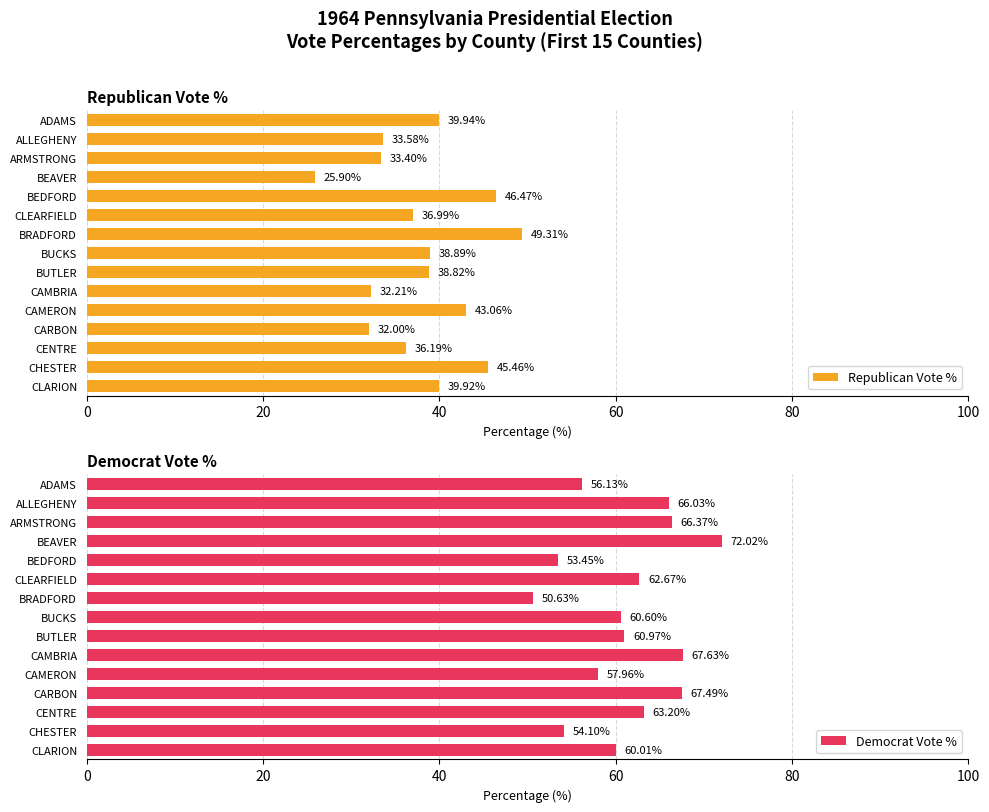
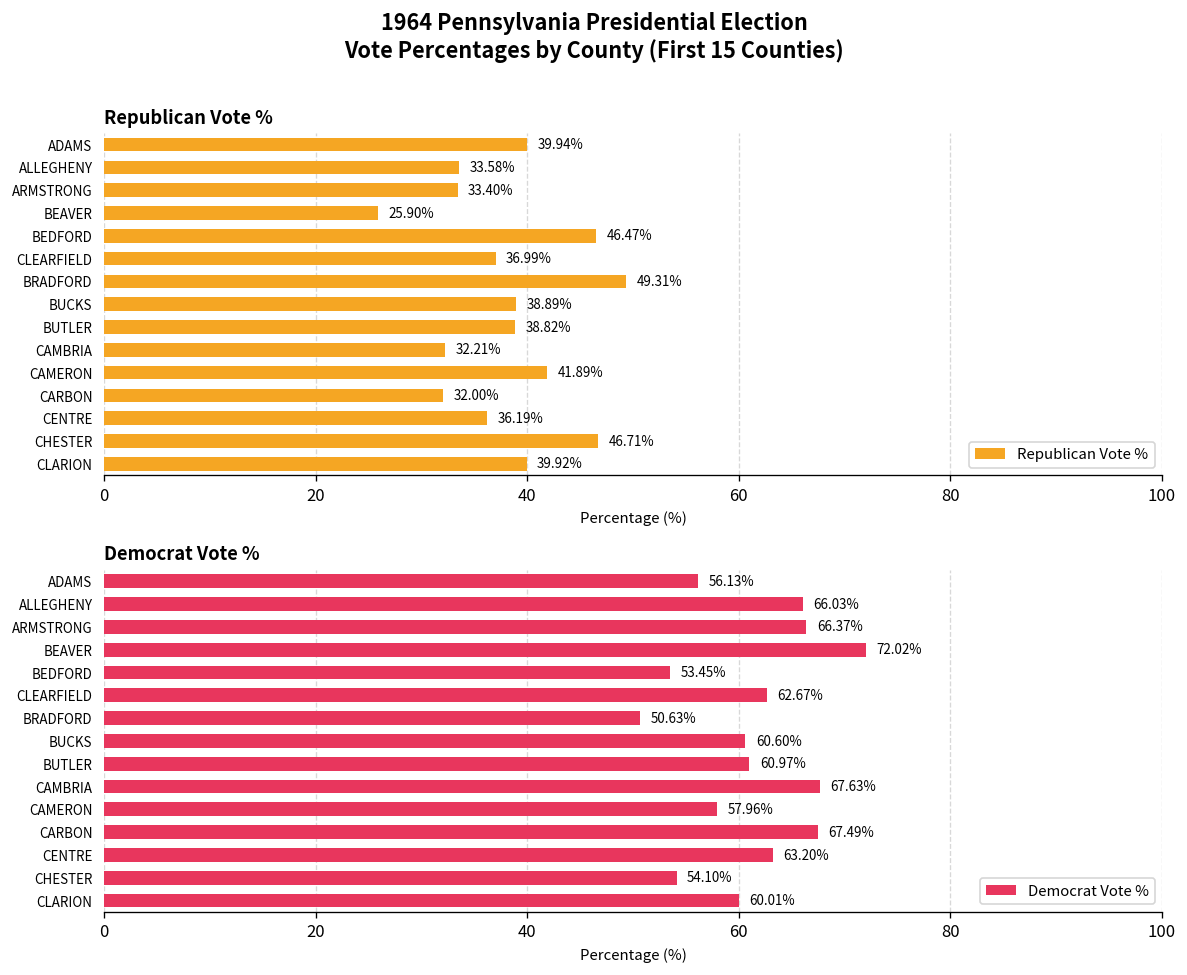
  {
    "Republican Vote %": {
      "ADAMS": "39.94%",
      "ALLEGHENY": "33.58%",
      "ARMSTRONG": "33.40%",
      "BEAVER": "25.90%",
      "BEDFORD": "46.47%",
      "CLEARFIELD": "36.99%",
      "BRADFORD": "49.31%",
      "BUCKS": "38.89%",
      "BUTLER": "38.82%",
      "CAMBRIA": "32.21%",
-     "CAMERON": "43.06%",
+     "CAMERON": "41.89%",
      "CARBON": "32.00%",
      "CENTRE": "36.19%",
-     "CHESTER": "45.46%",
+     "CHESTER": "46.71%",
      "CLARION": "39.92%"
    },
    "Democrat Vote %": {
      "ADAMS": "56.13%",
      "ALLEGHENY": "66.03%",
      "ARMSTRONG": "66.37%",
      "BEAVER": "72.02%",
      "BEDFORD": "53.45%",
      "CLEARFIELD": "62.67%",
      "BRADFORD": "50.63%",
      "BUCKS": "60.60%",
      "BUTLER": "60.97%",
      "CAMBRIA": "67.63%",
      "CAMERON": "57.96%",
      "CARBON": "67.49%",
      "CENTRE": "63.20%",
      "CHESTER": "54.10%",
      "CLARION": "60.01%"
    }
  }
